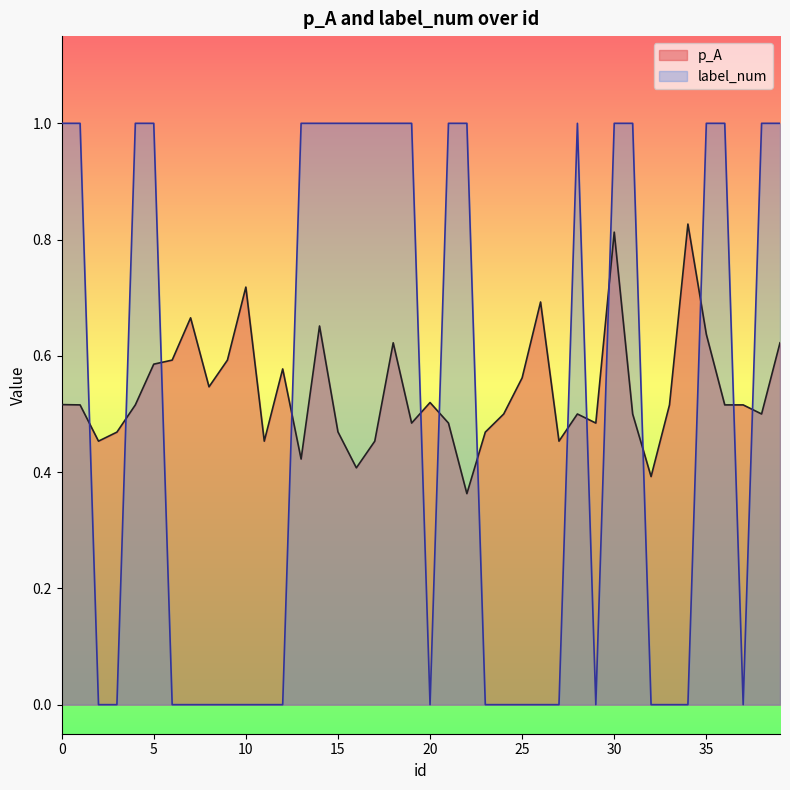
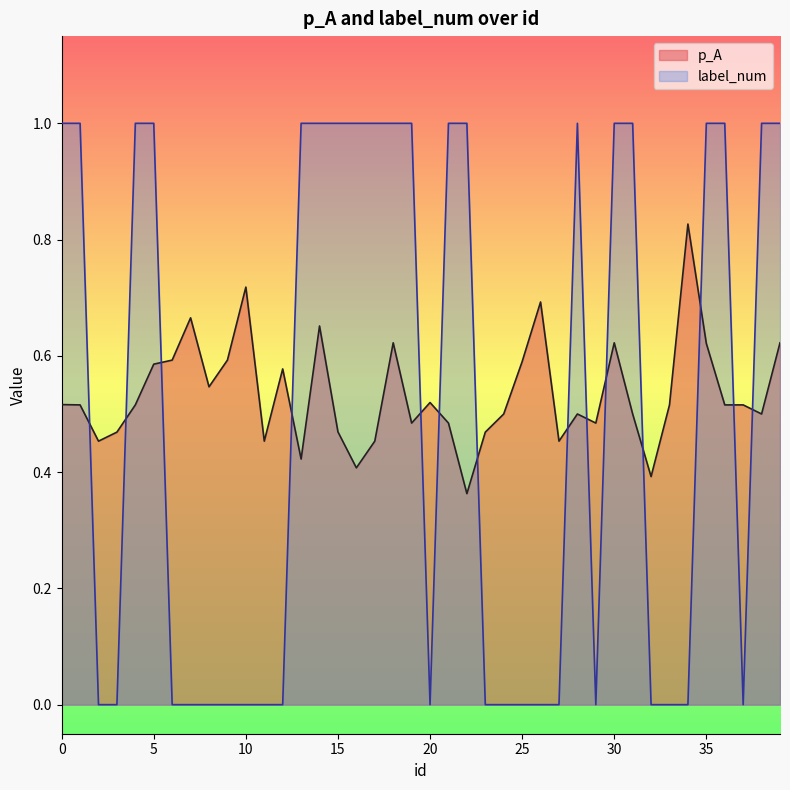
  {
    "p_A": {
      "0": 0.52,
      "5": 0.59,
      "10": 0.72,
      "15": 0.47,
      "20": 0.52,
-     "25": 0.56,
-     "30": 0.81,
-     "35": 0.64
+     "25": 0.59,
+     "30": 0.62,
+     "35": 0.62
    },
    "label_num": {
      "0": 1.00,
      "5": 1.00,
      "10": 0.00,
      "15": 1.00,
      "20": 0.00,
      "25": 0.00,
      "30": 1.00,
      "35": 1.00
    }
  }
